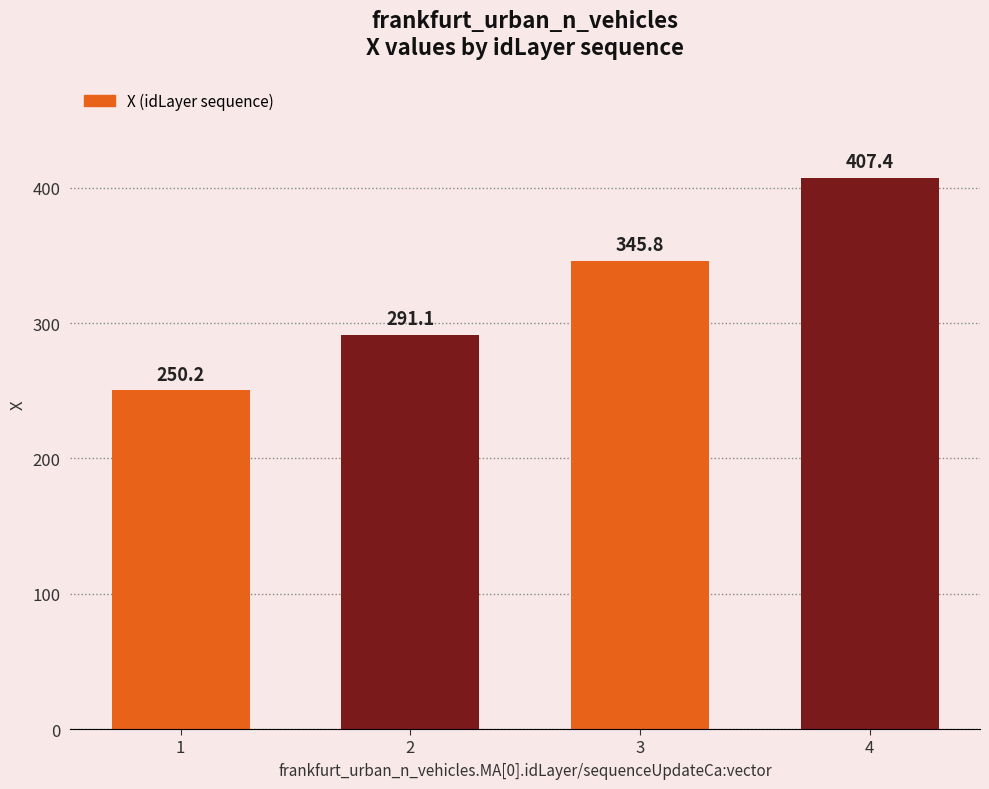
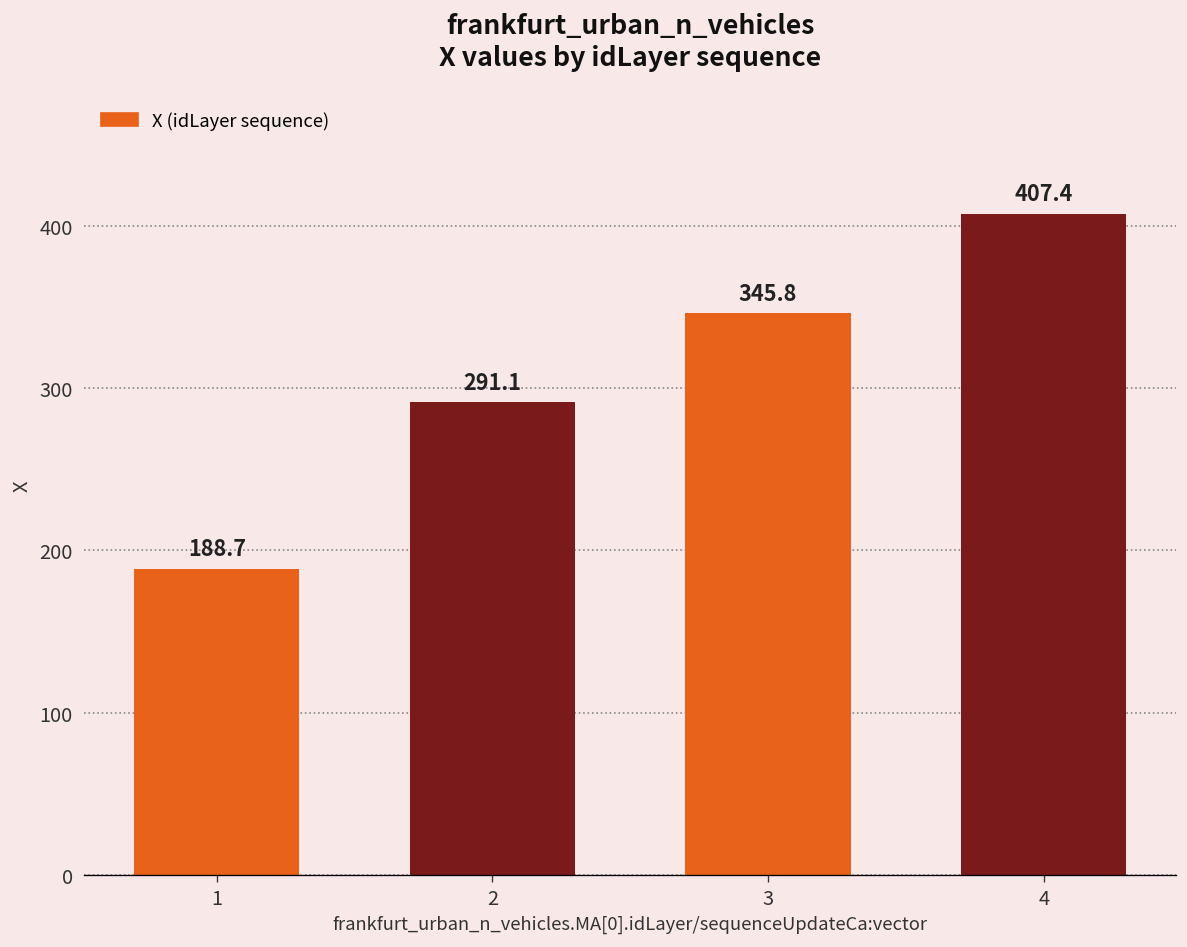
  {
-   "1": 250.2,
+   "1": 188.7,
    "2": 291.1,
    "3": 345.8,
    "4": 407.4
  }
